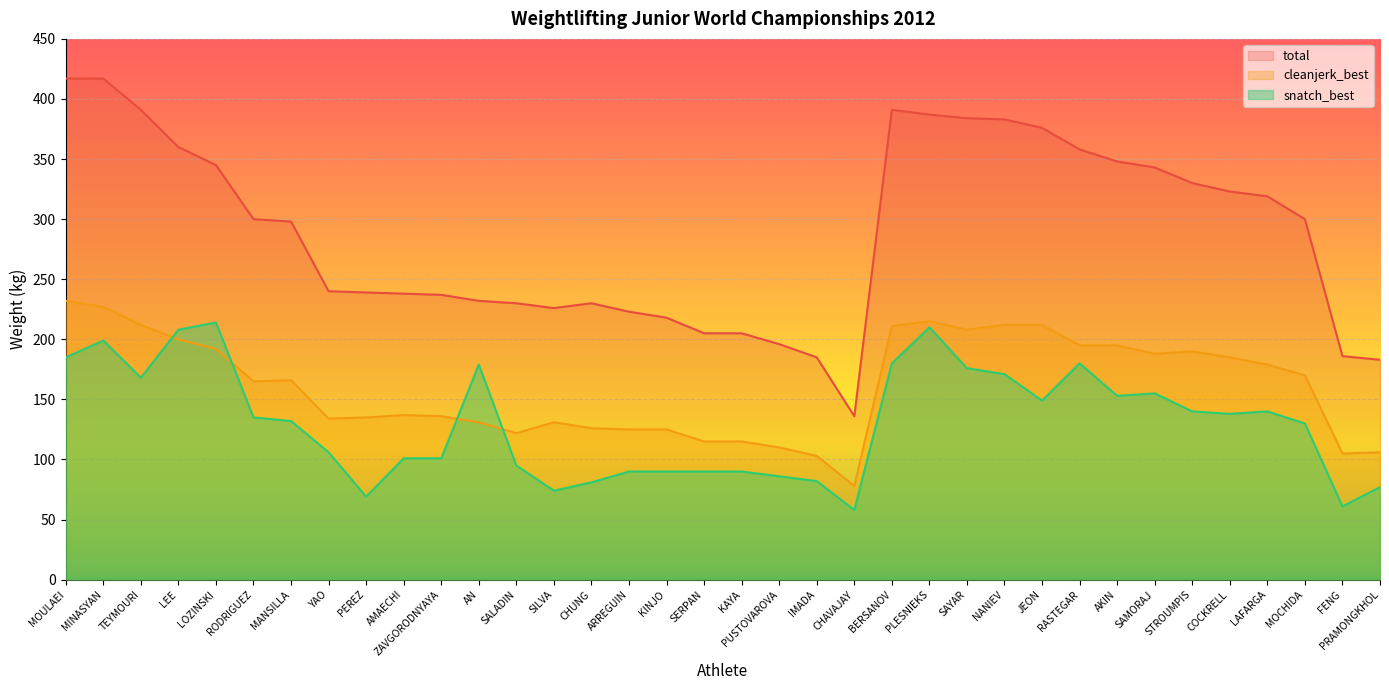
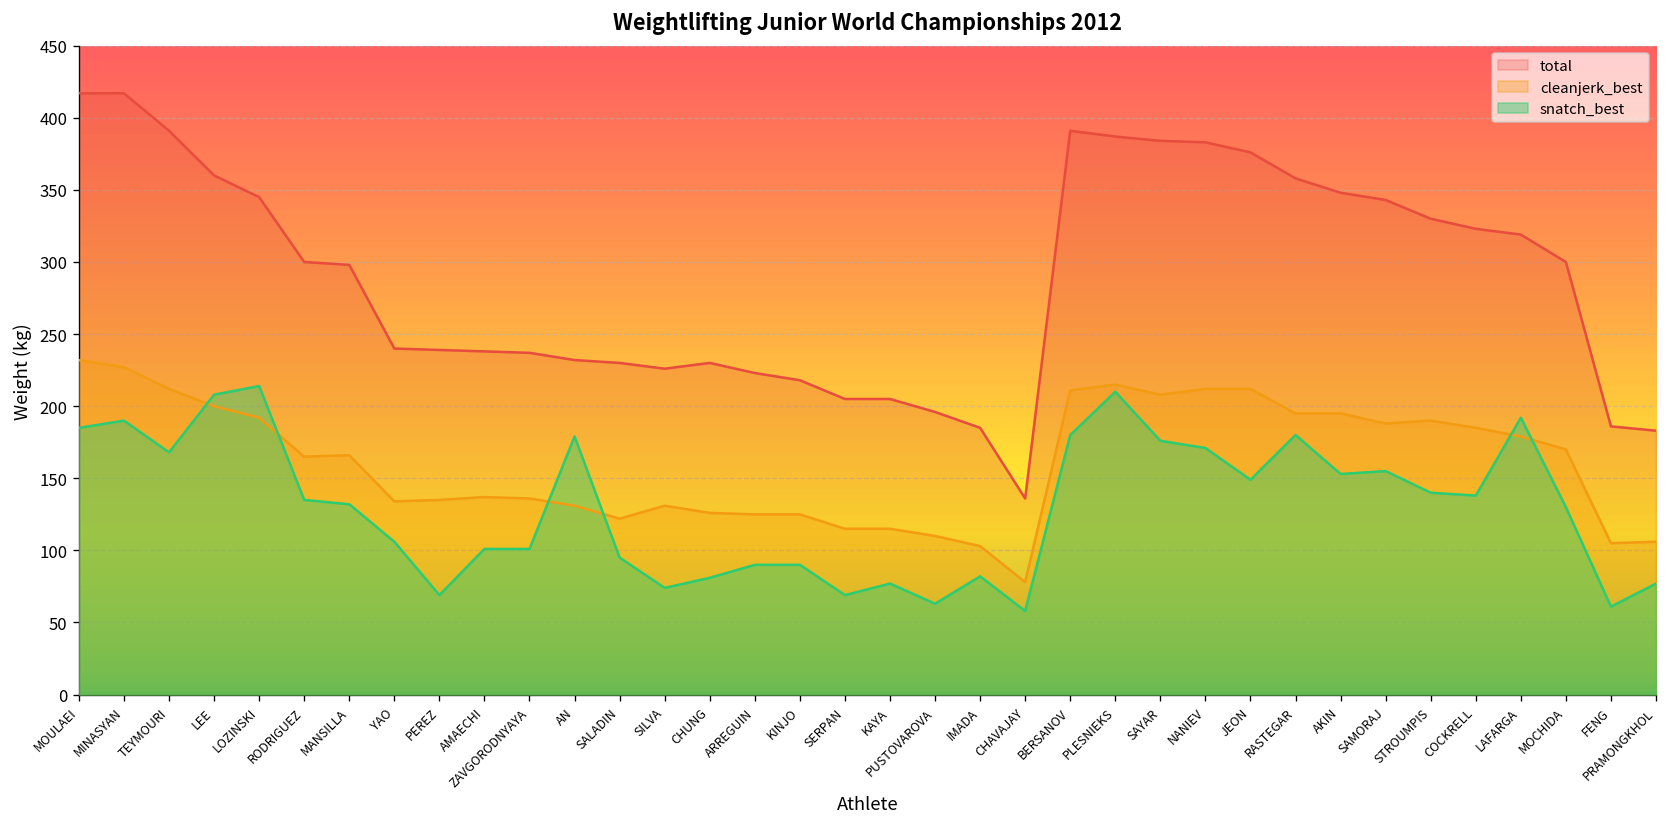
  {
    "snatch_best": {
      "MOULAEI": 185,
-     "MINASYAN": 199,
+     "MINASYAN": 190,
      "TEYMOURI": 168,
      "LEE": 208,
      "LOZINSKI": 214,
      "RODRIGUEZ": 135,
      "MANSILLA": 132,
      "YAO": 106,
      "PEREZ": 69,
      "AMAECHI": 101,
      "ZAVGORODNYAYA": 101,
      "AN": 179,
      "SALADIN": 95,
      "SILVA": 74,
      "CHUNG": 81,
      "ARREGUIN": 90,
      "KINJO": 90,
-     "SERPAN": 90,
-     "KAYA": 90,
-     "PUSTOVAROVA": 86,
+     "SERPAN": 69,
+     "KAYA": 77,
+     "PUSTOVAROVA": 63,
      "IMADA": 82,
      "CHAVAJAY": 58,
      "BERSANOV": 180,
      "PLESNIEKS": 210,
      "SAYAR": 176,
      "NANIEV": 171,
      "JEON": 149,
      "RASTEGAR": 180,
      "AKIN": 153,
      "SAMORAJ": 155,
      "STROUMPIS": 140,
      "COCKRELL": 138,
-     "LAFARGA": 140,
+     "LAFARGA": 192,
      "MOCHIDA": 130,
      "FENG": 61,
      "PRAMONGKHOL": 77
    }
  }
